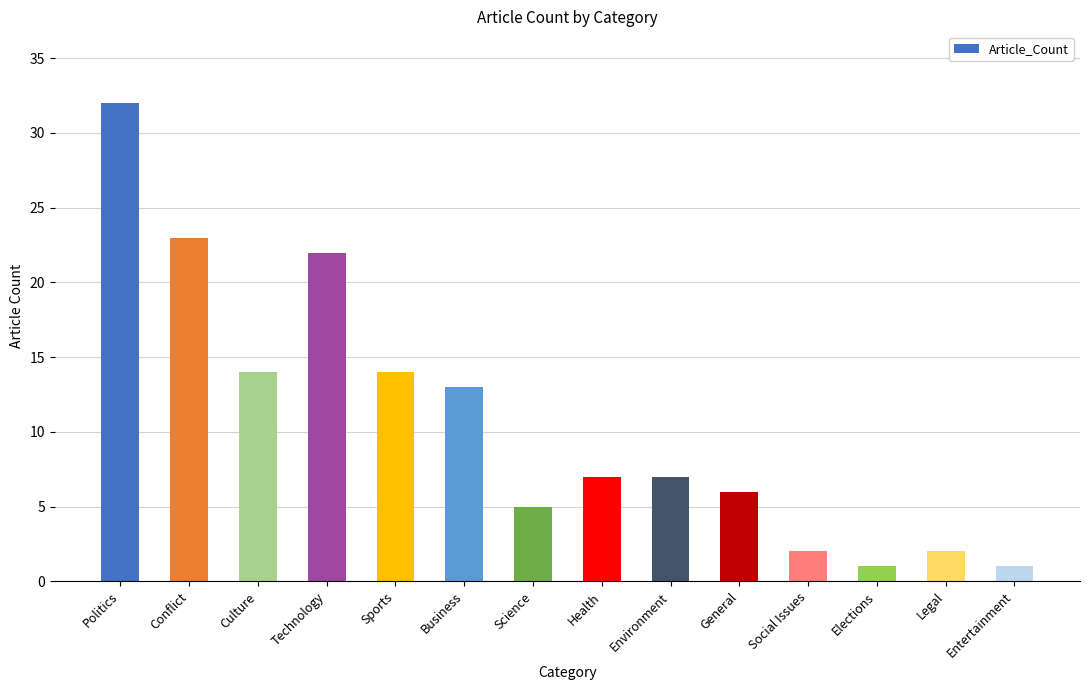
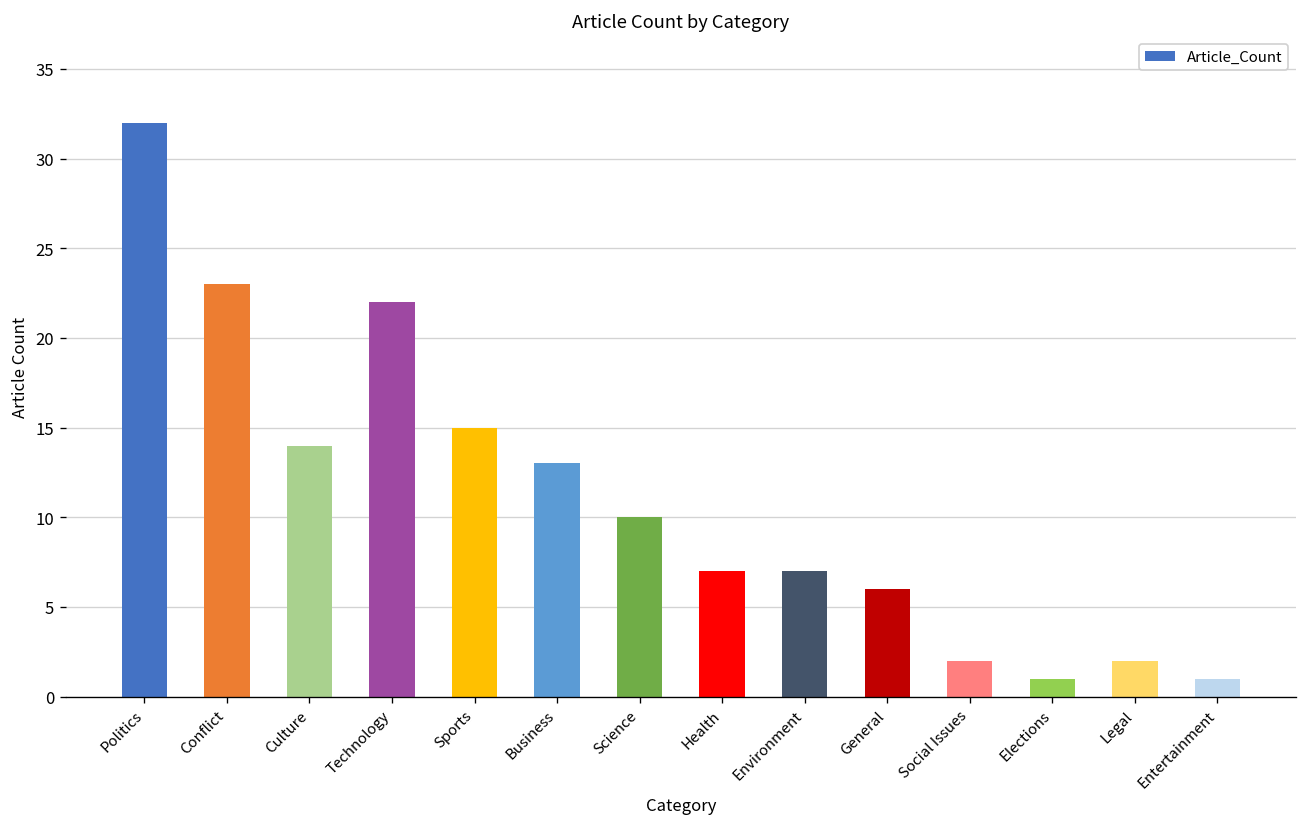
  {
    "Politics": 32,
    "Conflict": 23,
    "Culture": 14,
    "Technology": 22,
-   "Sports": 14,
+   "Sports": 15,
    "Business": 13,
-   "Science": 5,
+   "Science": 10,
    "Health": 7,
    "Environment": 7,
    "General": 6,
    "Social Issues": 2,
    "Elections": 1,
    "Legal": 2,
    "Entertainment": 1
  }
